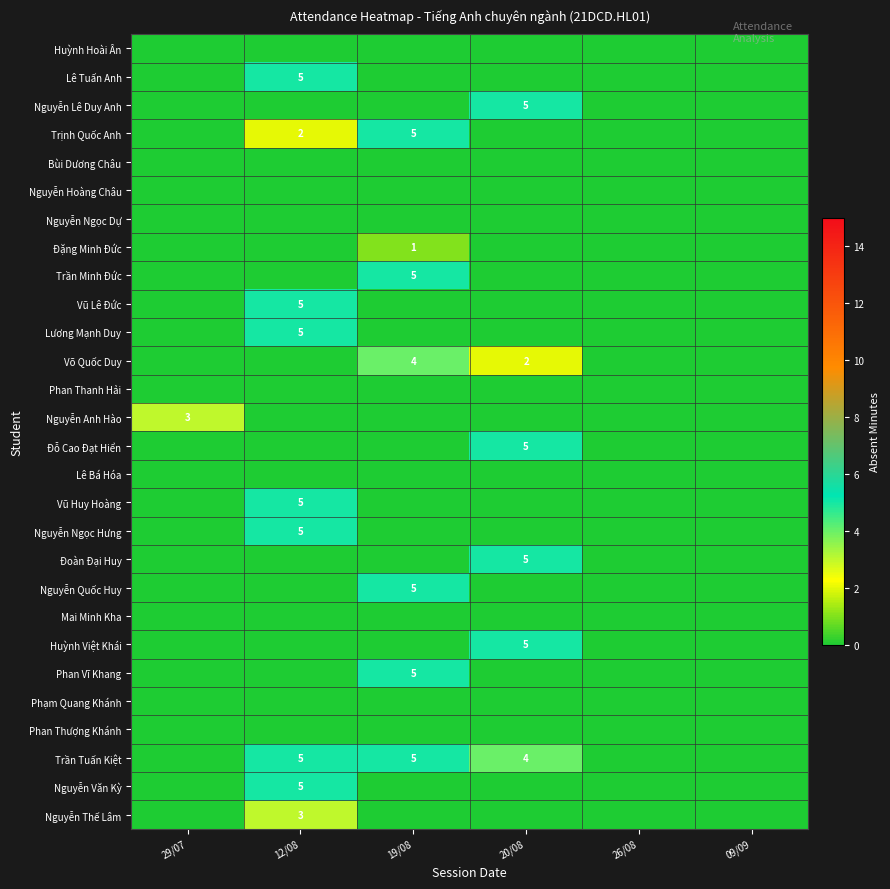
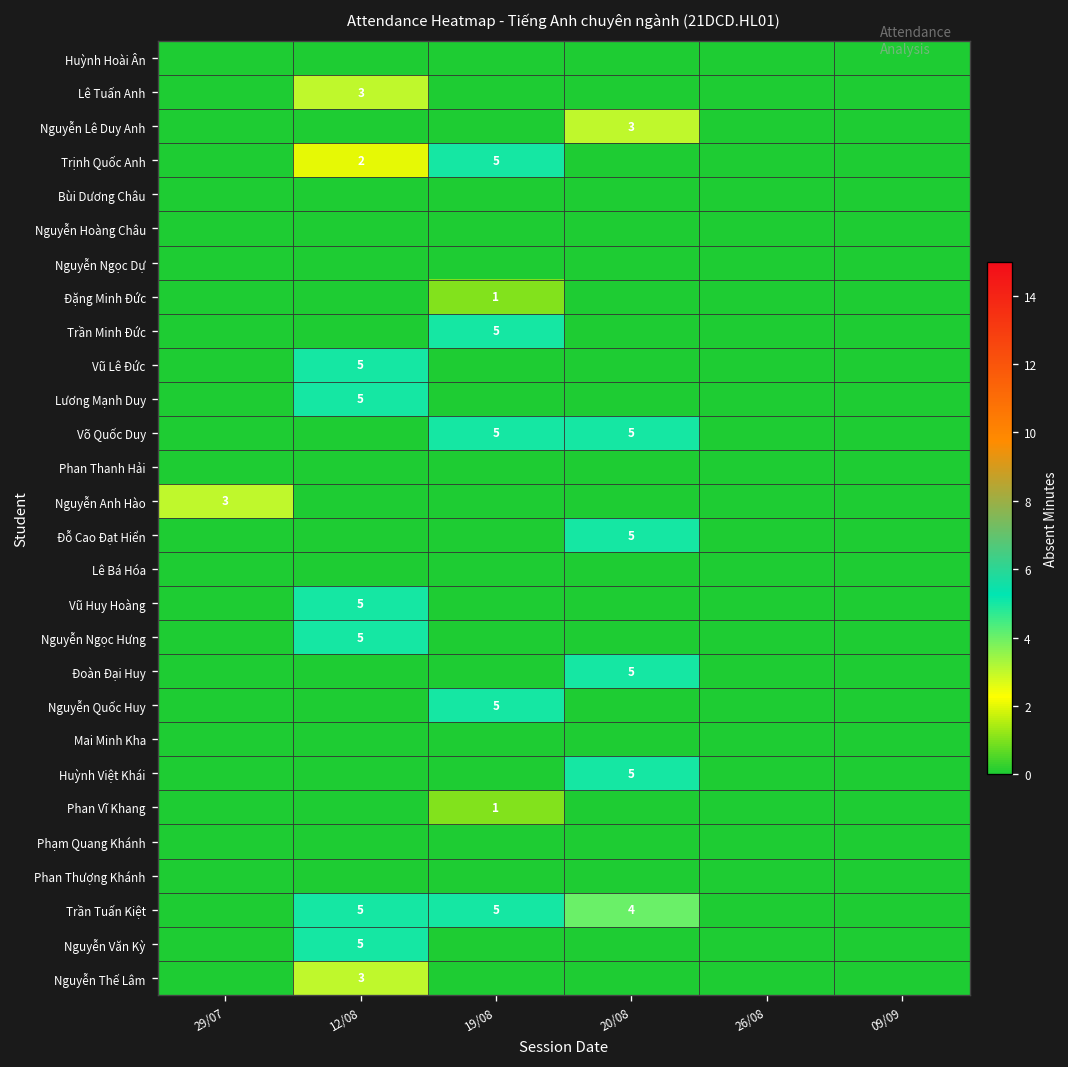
  {
    "Lê Tuấn Anh": {
-     "12/08": 5
+     "12/08": 3
    },
    "Nguyễn Lê Duy Anh": {
-     "20/08": 5
+     "20/08": 3
    },
    "Trịnh Quốc Anh": {
      "12/08": 2,
      "19/08": 5
    },
    "Đặng Minh Đức": {
      "19/08": 1
    },
    "Trần Minh Đức": {
      "19/08": 5
    },
    "Vũ Lê Đức": {
      "12/08": 5
    },
    "Lương Mạnh Duy": {
      "12/08": 5
    },
    "Võ Quốc Duy": {
-     "19/08": 4,
-     "20/08": 2
+     "19/08": 5,
+     "20/08": 5
    },
    "Nguyễn Anh Hào": {
      "29/07": 3
    },
    "Đỗ Cao Đạt Hiển": {
      "20/08": 5
    },
    "Vũ Huy Hoàng": {
      "12/08": 5
    },
    "Nguyễn Ngọc Hưng": {
      "12/08": 5
    },
    "Đoàn Đại Huy": {
      "20/08": 5
    },
    "Nguyễn Quốc Huy": {
      "19/08": 5
    },
    "Huỳnh Việt Khái": {
      "20/08": 5
    },
    "Phan Vĩ Khang": {
-     "19/08": 5
+     "19/08": 1
    },
    "Trần Tuấn Kiệt": {
      "12/08": 5,
      "19/08": 5,
      "20/08": 4
    },
    "Nguyễn Văn Kỳ": {
      "12/08": 5
    },
    "Nguyễn Thế Lâm": {
      "12/08": 3
    }
  }
